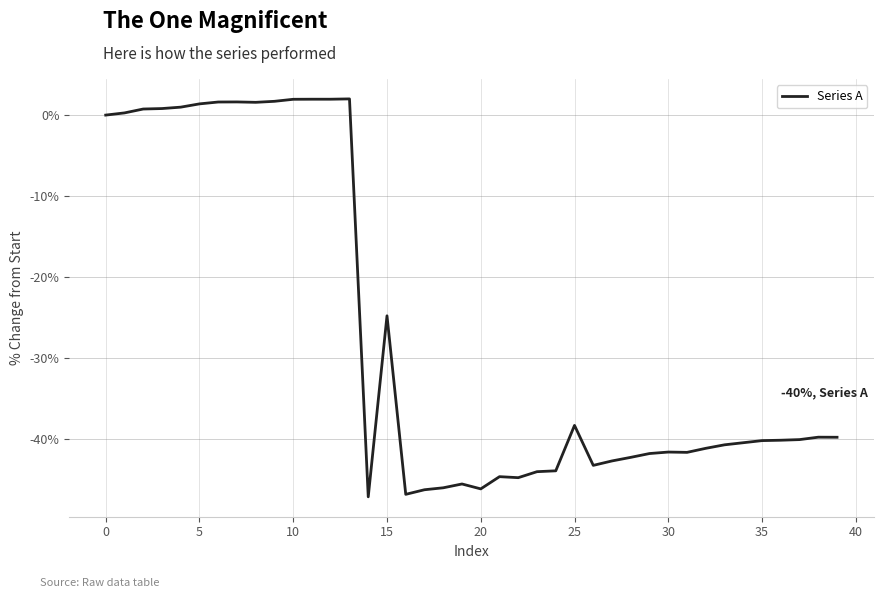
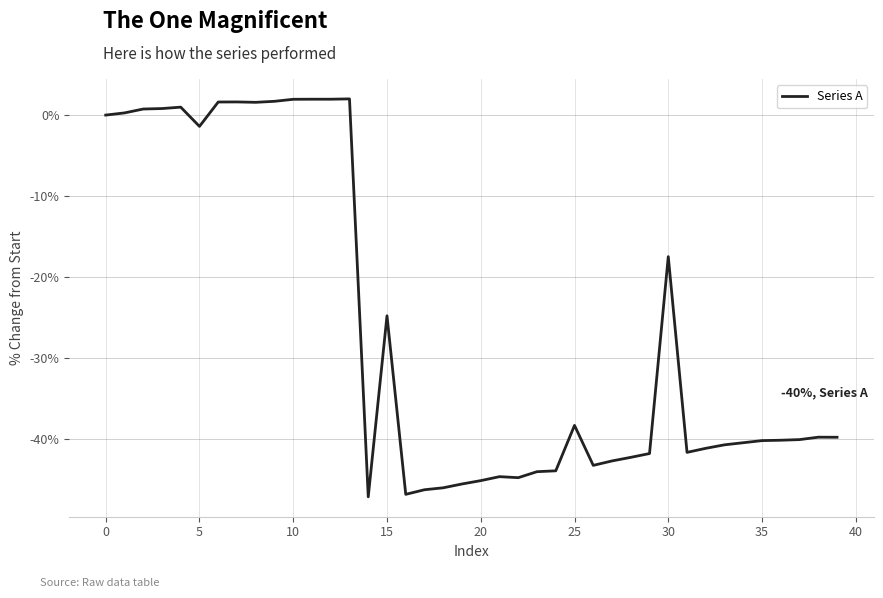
  {
    "0": "0%",
-   "5": "1%",
+   "5": "-1%",
    "10": "2%",
    "15": "-25%",
-   "20": "-46%",
+   "20": "-45%",
    "25": "-38%",
-   "30": "-42%",
+   "30": "-17%",
    "35": "-40%"
  }
